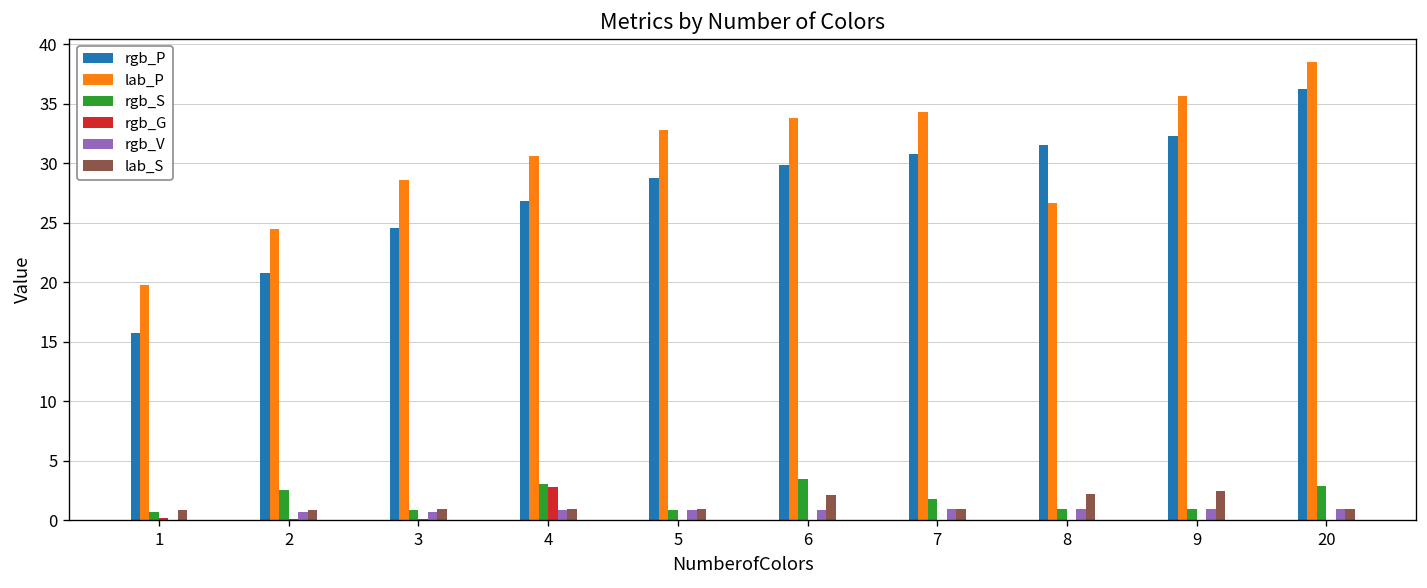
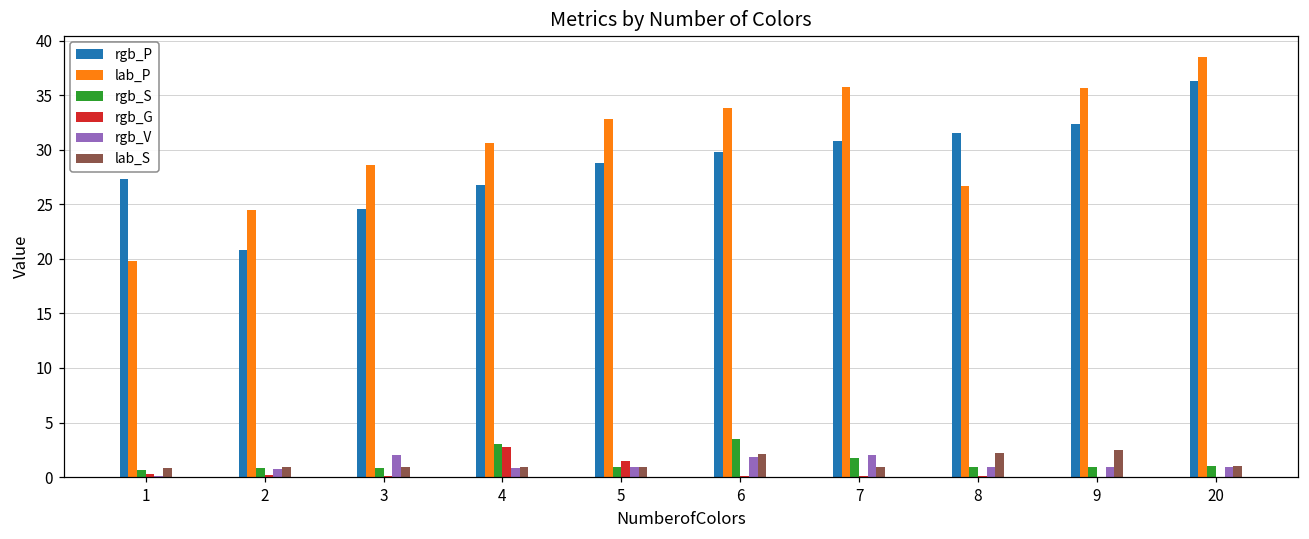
  {
    "rgb_P": {
-     "1": 16,
+     "1": 27,
      "2": 21,
      "3": 25,
      "4": 27,
      "5": 29,
      "6": 30,
      "7": 31,
      "8": 32,
      "9": 32,
      "20": 36
    },
    "lab_P": {
      "1": 20,
      "2": 24,
      "3": 29,
      "4": 31,
      "5": 33,
      "6": 34,
-     "7": 34,
+     "7": 36,
      "8": 27,
      "9": 36,
      "20": 39
    },
    "rgb_S": {
      "1": 1,
-     "2": 3,
+     "2": 1,
      "3": 1,
      "4": 3,
      "5": 1,
      "6": 4,
      "7": 2,
      "8": 1,
      "9": 1,
-     "20": 3
+     "20": 1
    },
    "rgb_G": {
      "4": 3,
-     "5": 0
+     "5": 2
    },
    "rgb_V": {
      "2": 1,
-     "3": 1,
+     "3": 2,
      "4": 1,
      "5": 1,
-     "6": 1,
-     "7": 1,
+     "6": 2,
+     "7": 2,
      "8": 1,
      "9": 1,
      "20": 1
    },
    "lab_S": {
      "1": 1,
      "2": 1,
      "3": 1,
      "4": 1,
      "5": 1,
      "6": 2,
      "7": 1,
      "8": 2,
      "9": 2,
      "20": 1
    }
  }
